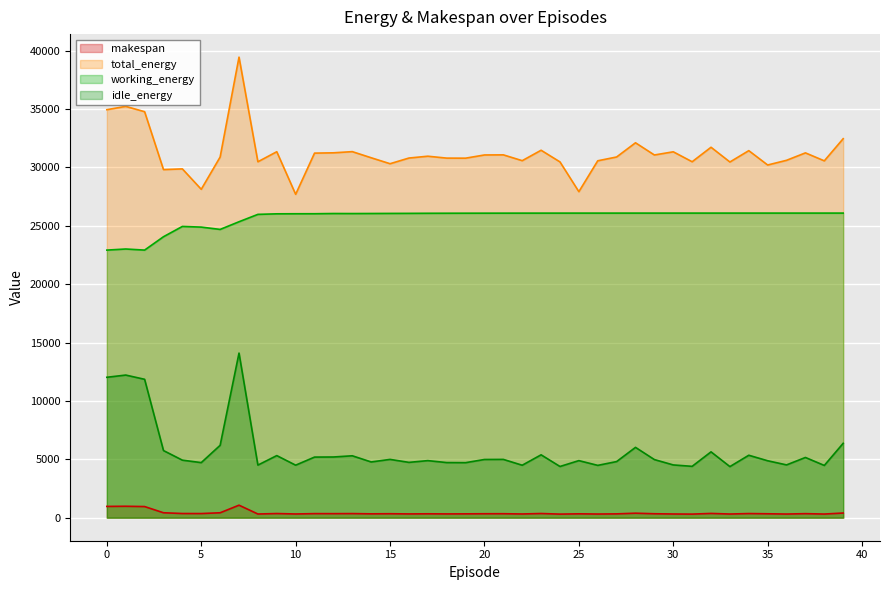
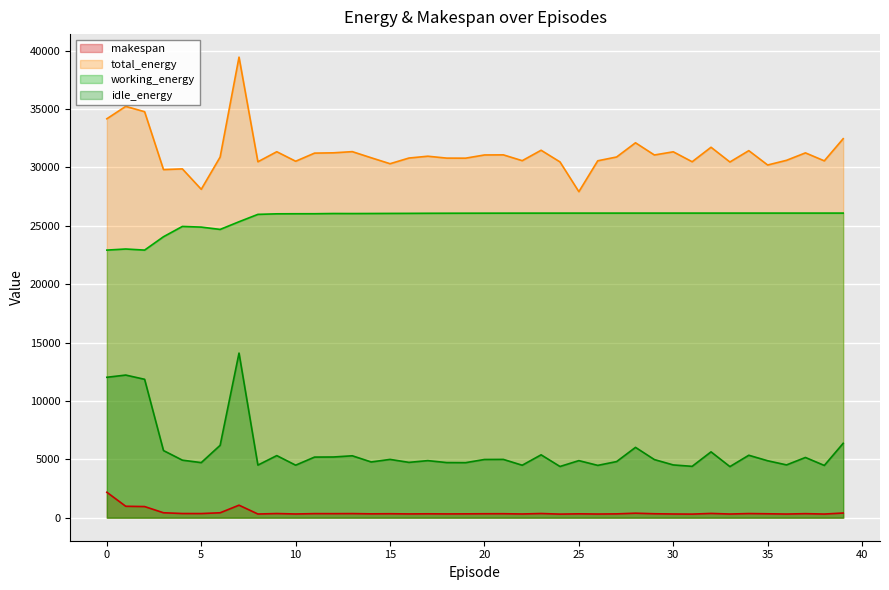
  {
    "makespan": {
-     "0": 1000,
+     "0": 2200,
      "5": 400,
      "10": 300,
      "15": 300,
      "20": 300,
      "25": 300,
      "30": 300,
      "35": 300
    },
    "total_energy": {
-     "0": 34900,
+     "0": 34200,
      "5": 28100,
-     "10": 27700,
+     "10": 30500,
      "15": 30300,
      "20": 31100,
      "25": 27900,
      "30": 31300,
      "35": 30200
    }
  }
